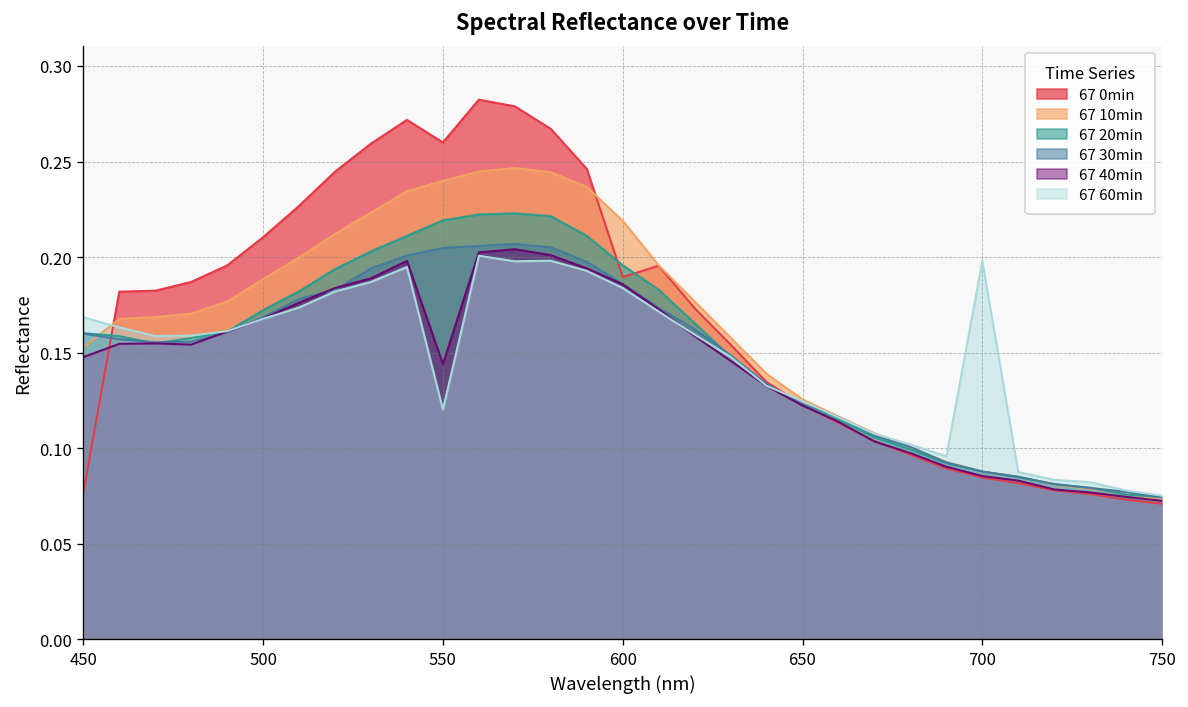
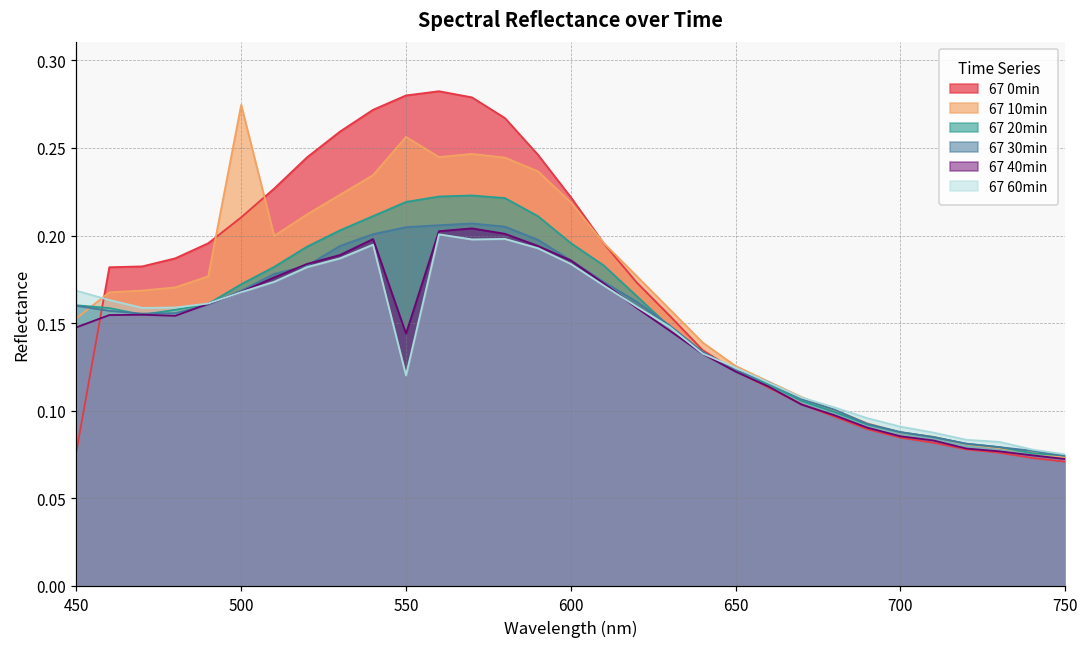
  {
    "67 0min": {
      "450": 0.077,
      "500": 0.210,
-     "550": 0.26,
-     "600": 0.190
+     "550": 0.28,
+     "600": 0.222
    },
    "67 10min": {
      "450": 0.153,
-     "500": 0.188,
-     "550": 0.240,
+     "500": 0.275,
+     "550": 0.256,
      "600": 0.219
    },
    "67 40min": {
      "450": 0.148,
      "550": 0.144
    },
    "67 60min": {
      "450": 0.169,
      "550": 0.120,
      "600": 0.184,
-     "700": 0.198
+     "700": 0.091
    }
  }
